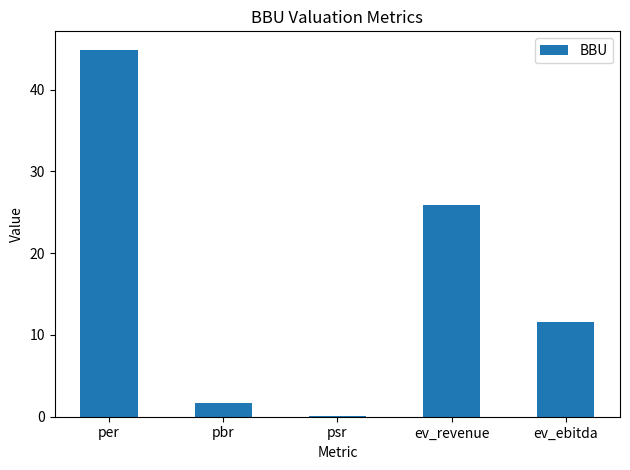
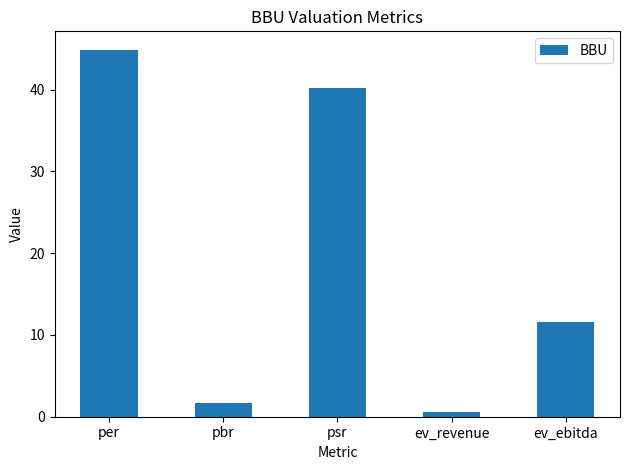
  {
    "per": 45,
    "pbr": 2,
-   "psr": 0,
-   "ev_revenue": 26,
+   "psr": 40,
+   "ev_revenue": 1,
    "ev_ebitda": 12
  }
